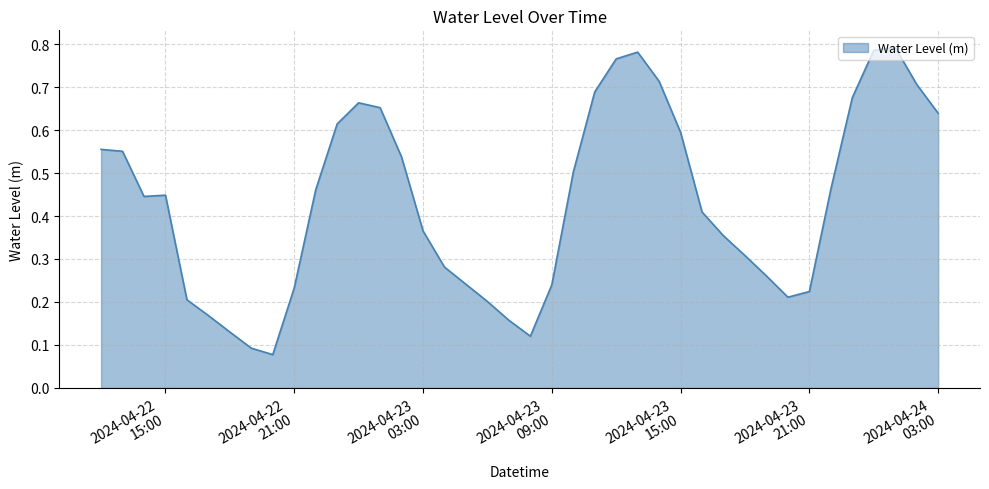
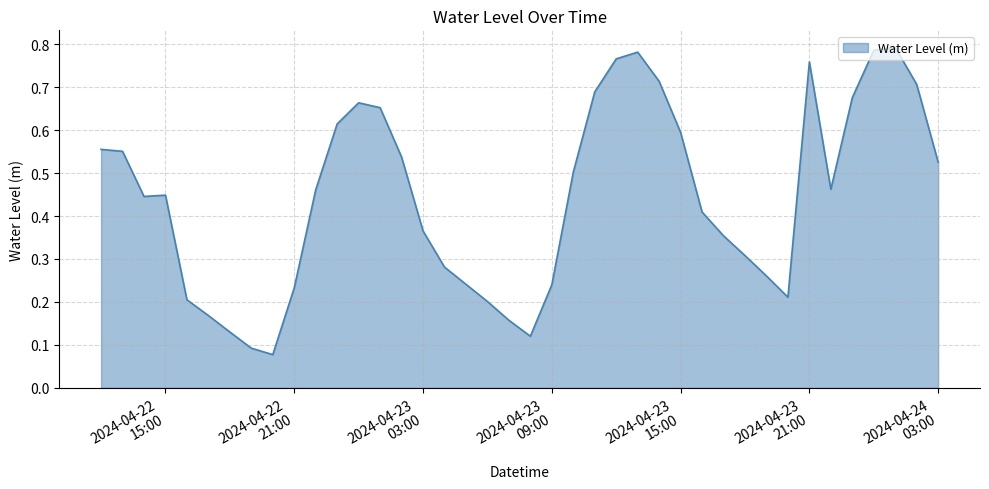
  {
    "2024-04-22 15:00": 0.45,
    "2024-04-22 21:00": 0.23,
    "2024-04-23 03:00": 0.37,
    "2024-04-23 09:00": 0.24,
    "2024-04-23 15:00": 0.59,
-   "2024-04-23 21:00": 0.22,
-   "2024-04-24 03:00": 0.64
+   "2024-04-23 21:00": 0.76,
+   "2024-04-24 03:00": 0.53
  }
